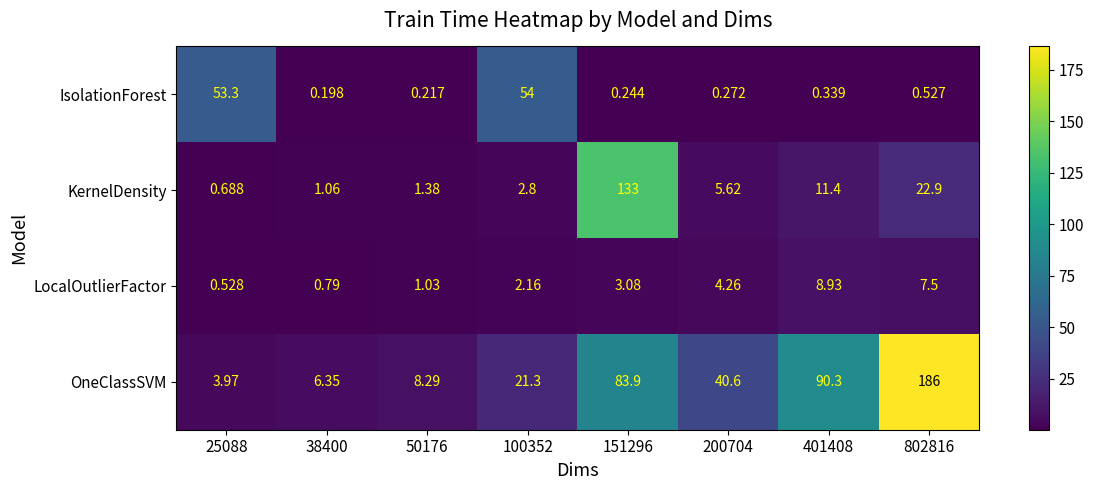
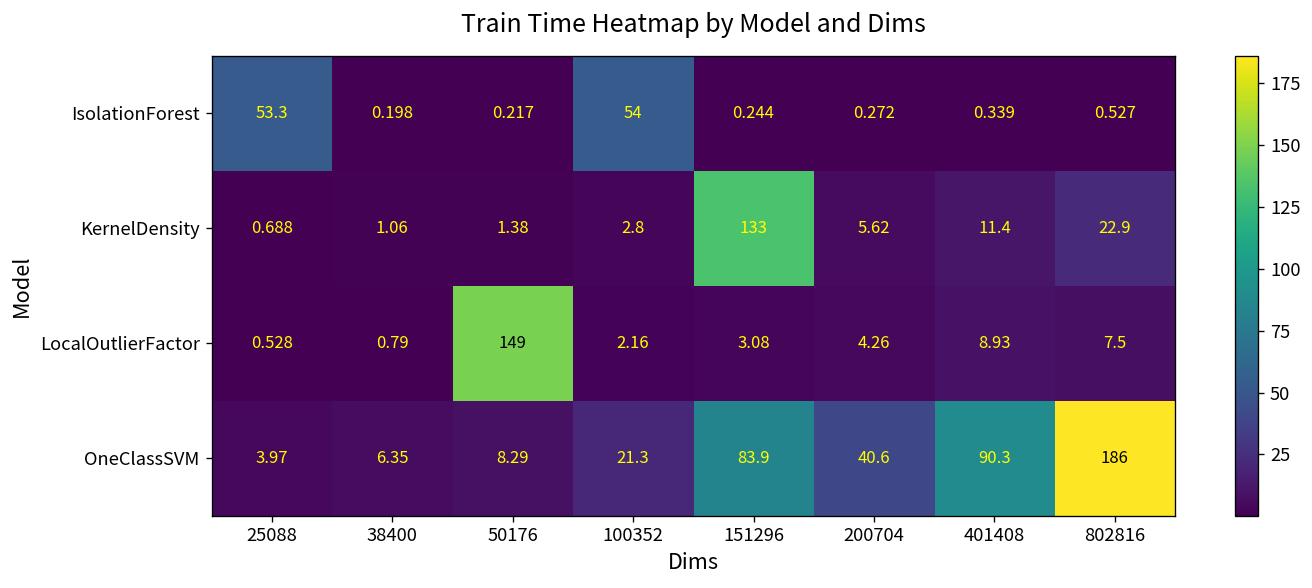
  {
    "IsolationForest": {
      "25088": 53.3,
      "38400": 0.198,
      "50176": 0.217,
      "100352": 54,
      "151296": 0.244,
      "200704": 0.272,
      "401408": 0.339,
      "802816": 0.527
    },
    "KernelDensity": {
      "25088": 0.688,
      "38400": 1.06,
      "50176": 1.38,
      "100352": 2.8,
      "151296": 133,
      "200704": 5.62,
      "401408": 11.4,
      "802816": 22.9
    },
    "LocalOutlierFactor": {
      "25088": 0.528,
      "38400": 0.79,
-     "50176": 1.03,
+     "50176": 149,
      "100352": 2.16,
      "151296": 3.08,
      "200704": 4.26,
      "401408": 8.93,
      "802816": 7.5
    },
    "OneClassSVM": {
      "25088": 3.97,
      "38400": 6.35,
      "50176": 8.29,
      "100352": 21.3,
      "151296": 83.9,
      "200704": 40.6,
      "401408": 90.3,
      "802816": 186
    }
  }
